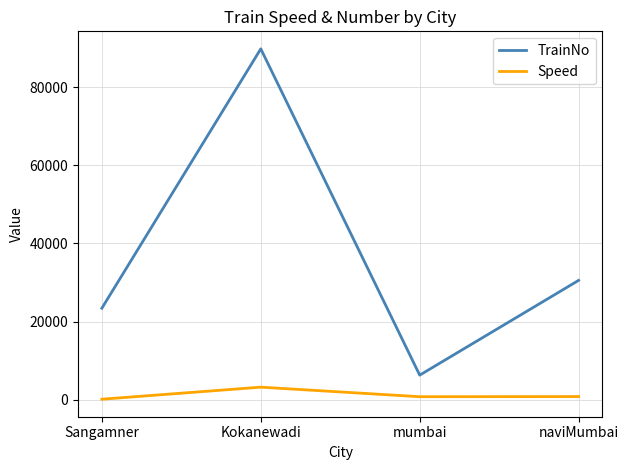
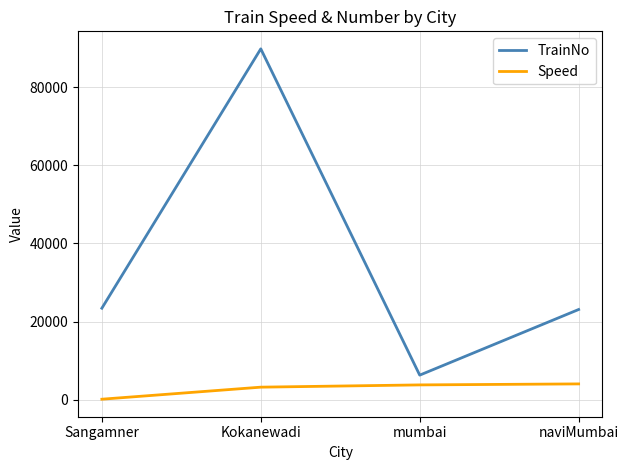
  {
    "TrainNo": {
      "Sangamner": 23000,
      "Kokanewadi": 90000,
      "mumbai": 6000,
-     "naviMumbai": 31000
+     "naviMumbai": 23000
    },
    "Speed": {
      "Sangamner": 0,
      "Kokanewadi": 3000,
-     "mumbai": 1000,
-     "naviMumbai": 1000
+     "mumbai": 4000,
+     "naviMumbai": 4000
    }
  }
